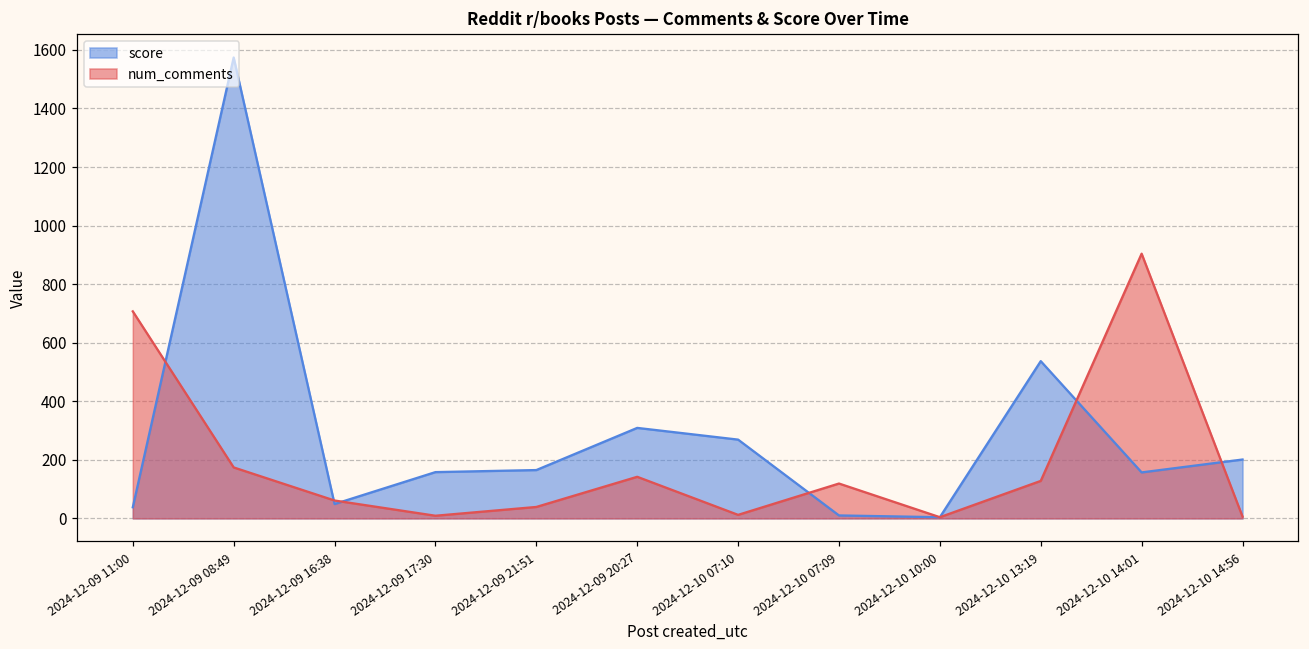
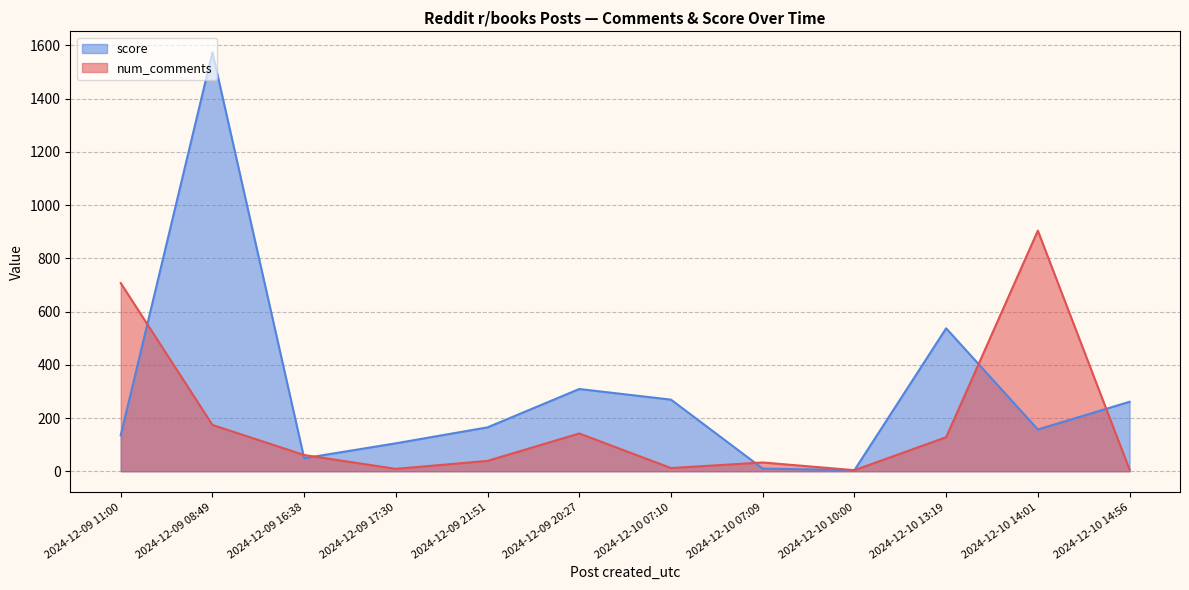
  {
    "score": {
-     "2024-12-09 11:00": 40,
+     "2024-12-09 11:00": 140,
      "2024-12-09 16:38": 50,
-     "2024-12-09 17:30": 160,
+     "2024-12-09 17:30": 110,
      "2024-12-09 21:51": 170,
      "2024-12-09 20:27": 310,
      "2024-12-10 07:10": 270,
      "2024-12-10 07:09": 10,
      "2024-12-10 13:19": 540,
      "2024-12-10 14:01": 160,
-     "2024-12-10 14:56": 200
+     "2024-12-10 14:56": 260
    },
    "num_comments": {
      "2024-12-09 11:00": 710,
      "2024-12-09 08:49": 170,
      "2024-12-09 16:38": 60,
      "2024-12-09 17:30": 10,
      "2024-12-09 21:51": 40,
      "2024-12-09 20:27": 140,
      "2024-12-10 07:10": 10,
-     "2024-12-10 07:09": 120,
+     "2024-12-10 07:09": 30,
      "2024-12-10 13:19": 130,
      "2024-12-10 14:01": 900,
      "2024-12-10 14:56": 10
    }
  }
